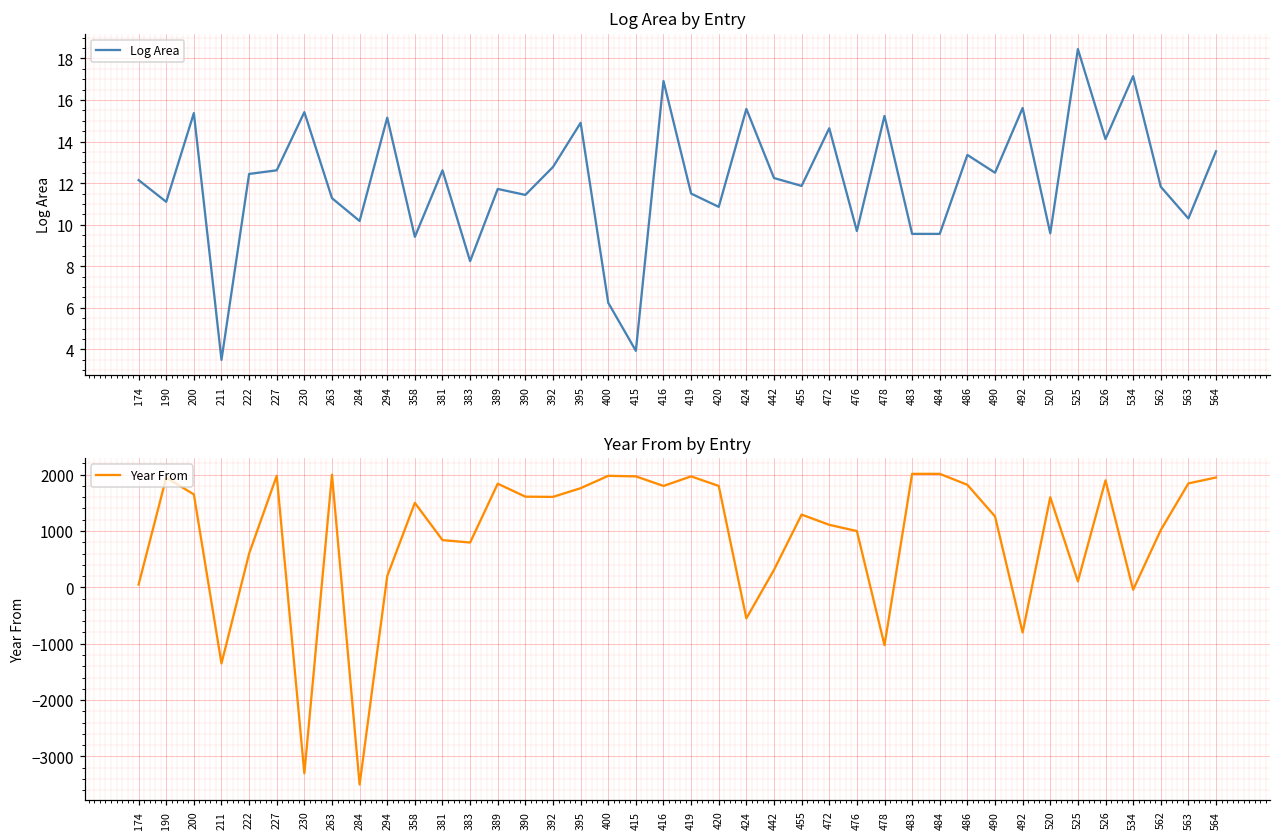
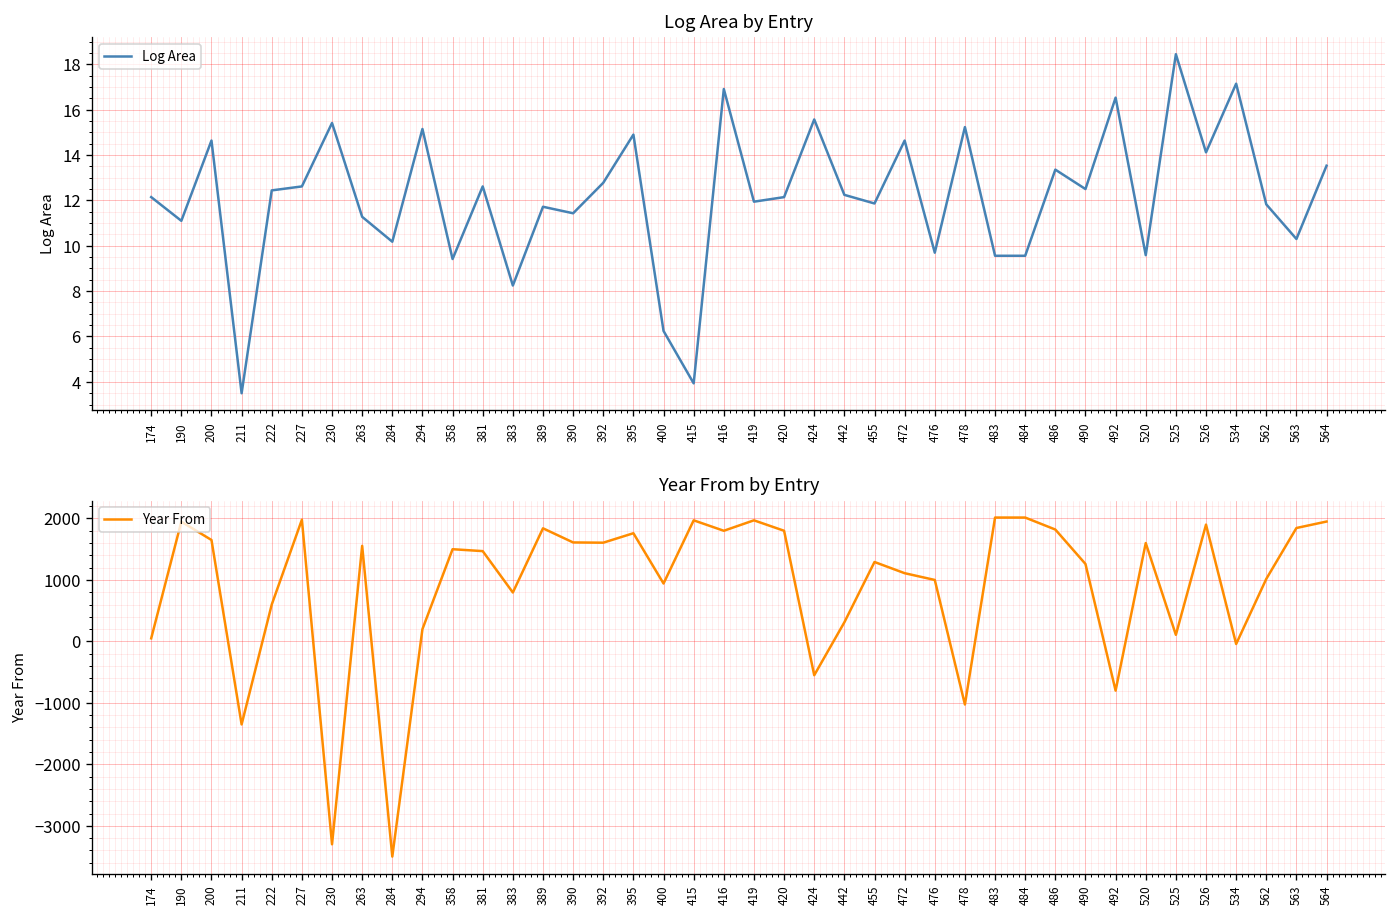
  {
    "Log Area by Entry": {
      "174": 12.1,
      "190": 11.1,
-     "200": 15.4,
+     "200": 14.6,
      "211": 3.5,
      "222": 12.4,
      "227": 12.6,
      "230": 15.4,
      "263": 11.3,
      "284": 10.2,
      "294": 15.2,
      "358": 9.4,
      "381": 12.6,
      "383": 8.2,
      "389": 11.7,
      "390": 11.4,
      "392": 12.8,
      "395": 14.9,
      "400": 6.2,
      "415": 3.9,
      "416": 16.9,
-     "419": 11.5,
-     "420": 10.9,
+     "419": 11.9,
+     "420": 12.1,
      "424": 15.6,
      "442": 12.2,
      "455": 11.9,
      "472": 14.6,
      "476": 9.7,
      "478": 15.2,
      "483": 9.6,
      "484": 9.6,
      "486": 13.4,
      "490": 12.5,
-     "492": 15.6,
+     "492": 16.5,
      "520": 9.6,
      "525": 18.5,
      "526": 14.1,
      "534": 17.2,
      "562": 11.8,
      "563": 10.3,
      "564": 13.5
    },
    "Year From by Entry": {
      "174": 100,
      "200": 1700,
      "211": -1400,
      "222": 600,
      "227": 2000,
      "230": -3300,
-     "263": 2000,
+     "263": 1600,
      "284": -3500,
      "294": 200,
      "358": 1500,
-     "381": 800,
+     "381": 1500,
      "383": 800,
      "389": 1800,
      "390": 1600,
      "392": 1600,
      "395": 1800,
-     "400": 2000,
+     "400": 900,
      "415": 2000,
      "416": 1800,
      "419": 2000,
      "420": 1800,
      "424": -600,
      "442": 300,
      "455": 1300,
      "472": 1100,
      "476": 1000,
      "478": -1000,
      "483": 2000,
      "484": 2000,
      "486": 1800,
      "490": 1300,
      "492": -800,
      "520": 1600,
      "525": 100,
      "526": 1900,
      "534": 0,
      "562": 1000,
      "563": 1800,
      "564": 2000
    }
  }
